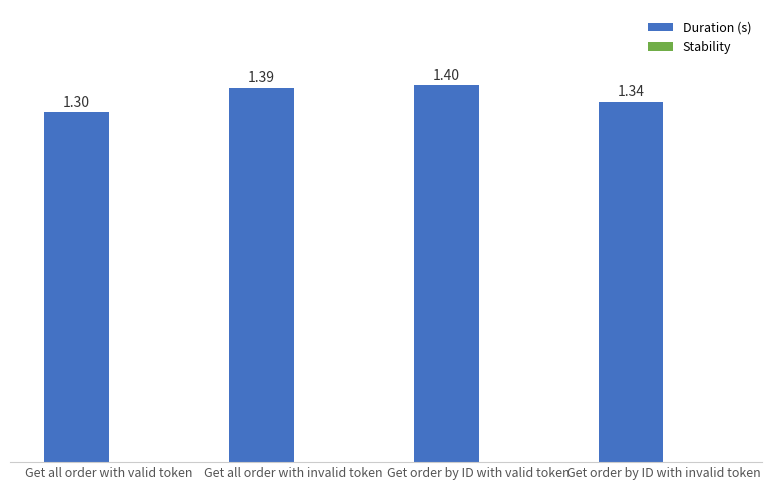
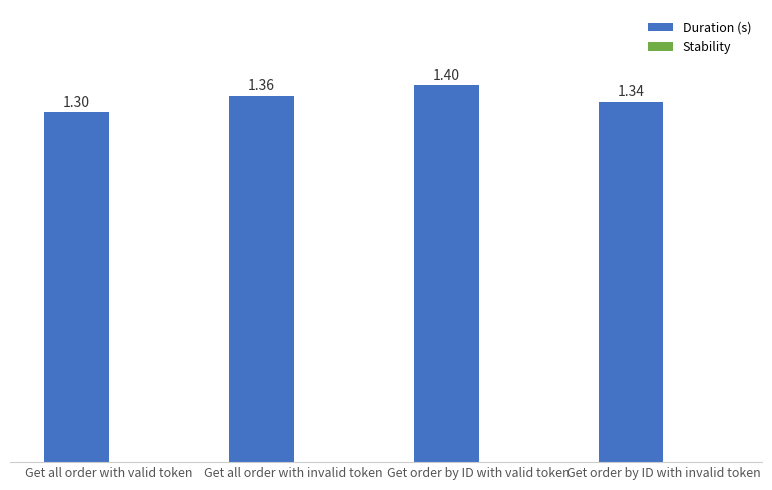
  {
    "Duration (s)": {
      "Get all order with valid token": 1.30,
-     "Get all order with invalid token": 1.39,
+     "Get all order with invalid token": 1.36,
      "Get order by ID with valid token": 1.40,
      "Get order by ID with invalid token": 1.34
    }
  }
